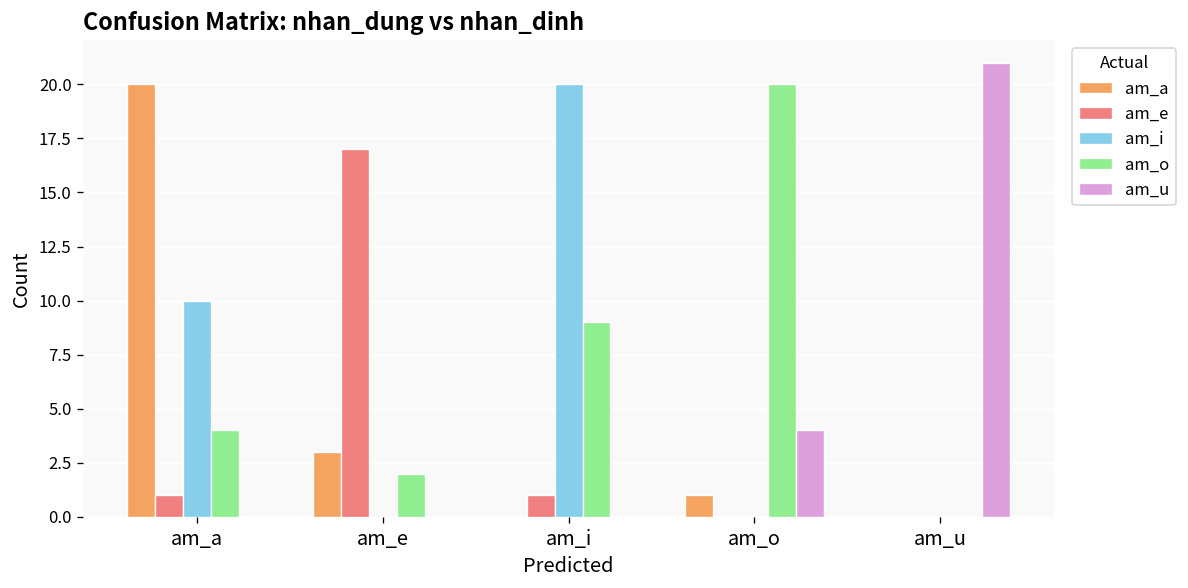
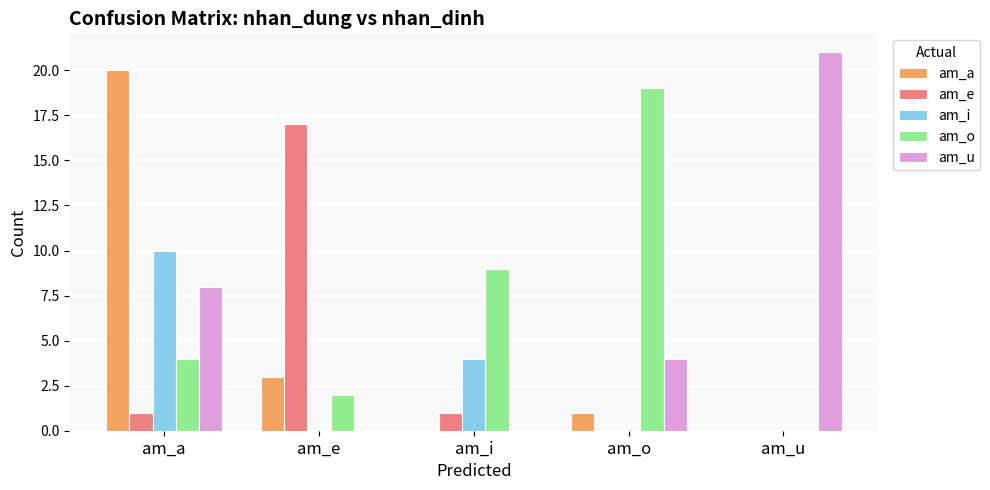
  {
    "am_i": {
      "am_a": 10,
      "am_e": 0,
-     "am_i": 20,
+     "am_i": 4,
      "am_o": 0,
      "am_u": 0
    },
    "am_o": {
      "am_a": 4,
      "am_e": 2,
      "am_i": 9,
-     "am_o": 20,
+     "am_o": 19,
      "am_u": 0
    },
    "am_u": {
-     "am_a": 0,
+     "am_a": 8,
      "am_e": 0,
      "am_i": 0,
      "am_o": 4,
      "am_u": 21
    }
  }
